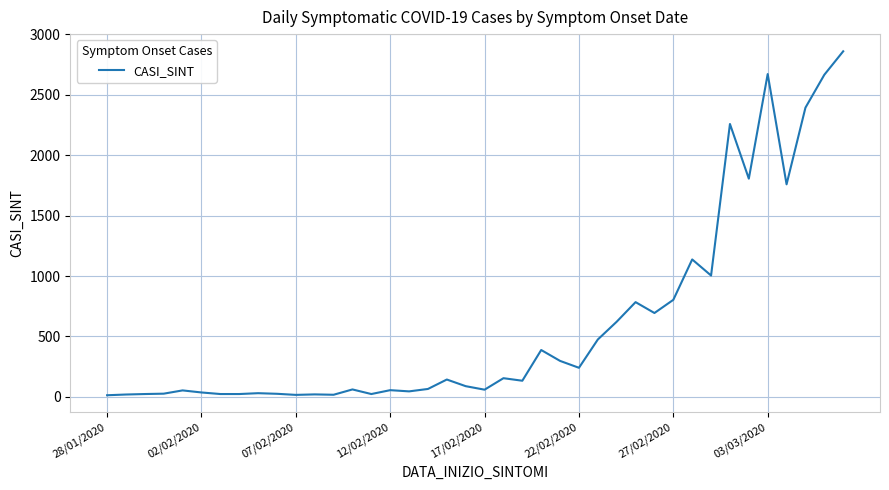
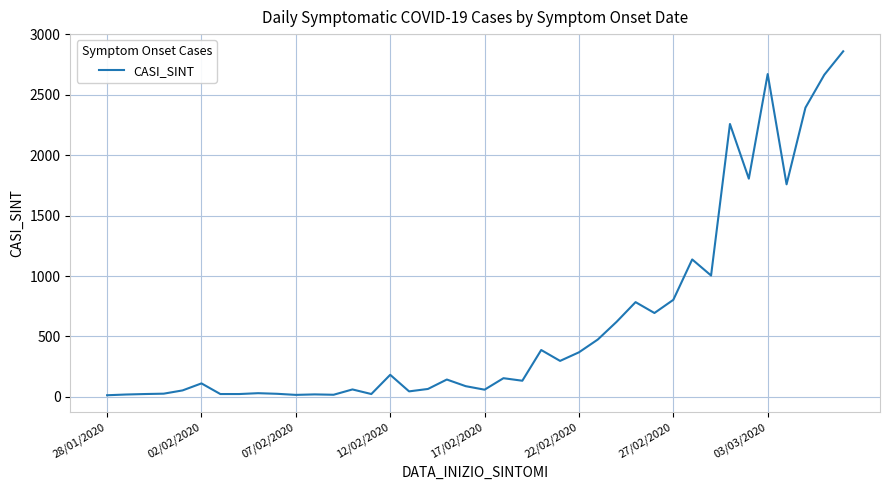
  {
    "28/01/2020": 10,
-   "02/02/2020": 40,
+   "02/02/2020": 110,
    "07/02/2020": 20,
-   "12/02/2020": 60,
+   "12/02/2020": 180,
    "17/02/2020": 60,
-   "22/02/2020": 240,
+   "22/02/2020": 370,
    "27/02/2020": 800,
    "03/03/2020": 2670
  }
